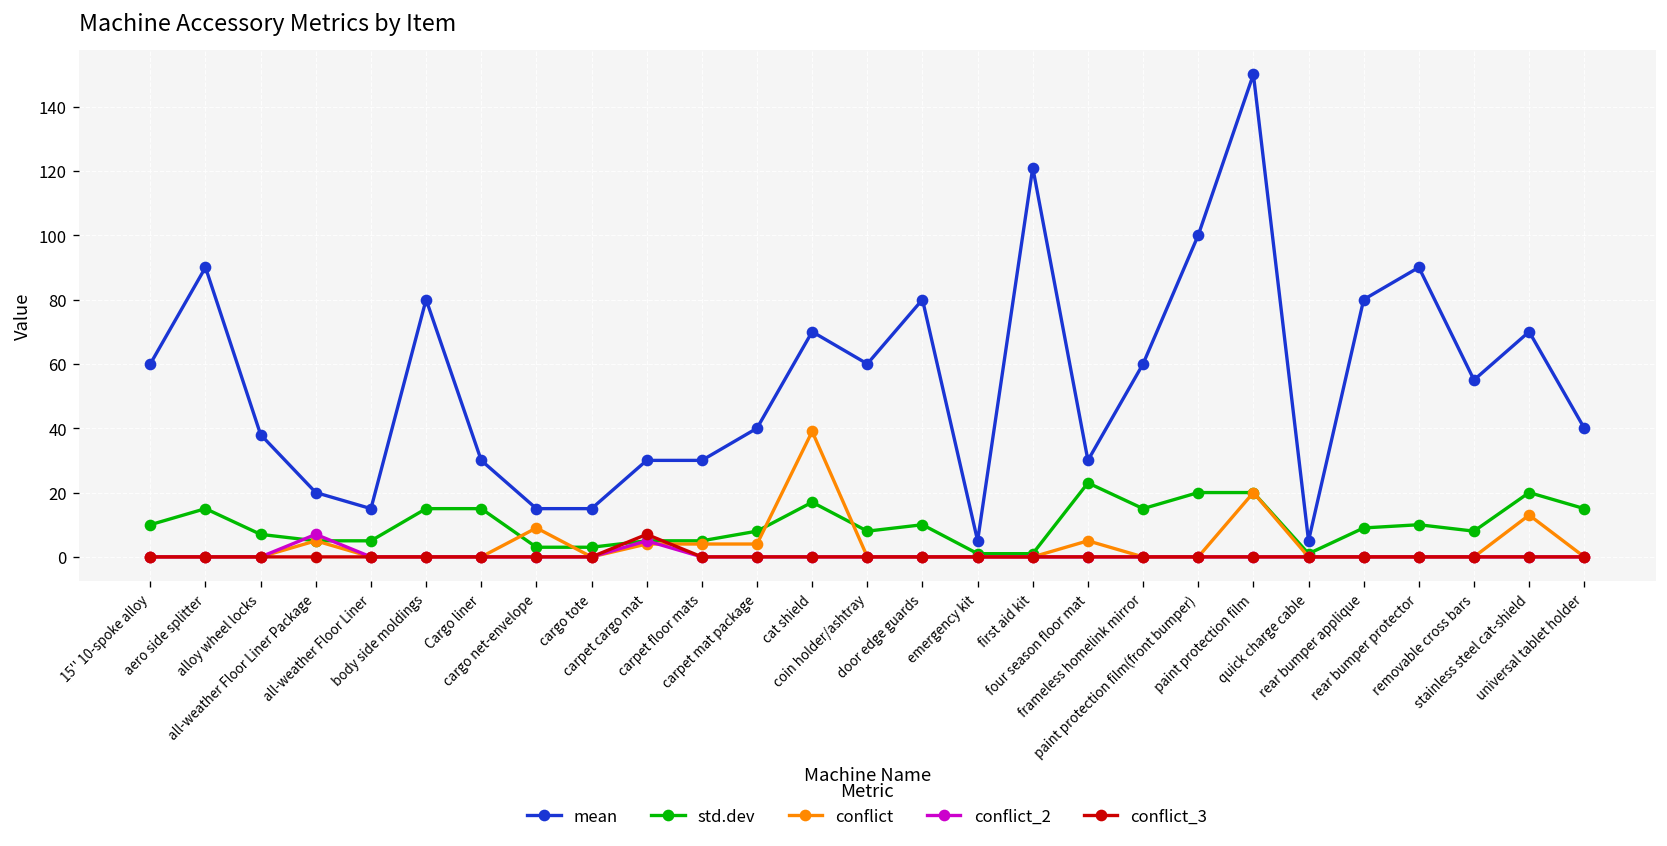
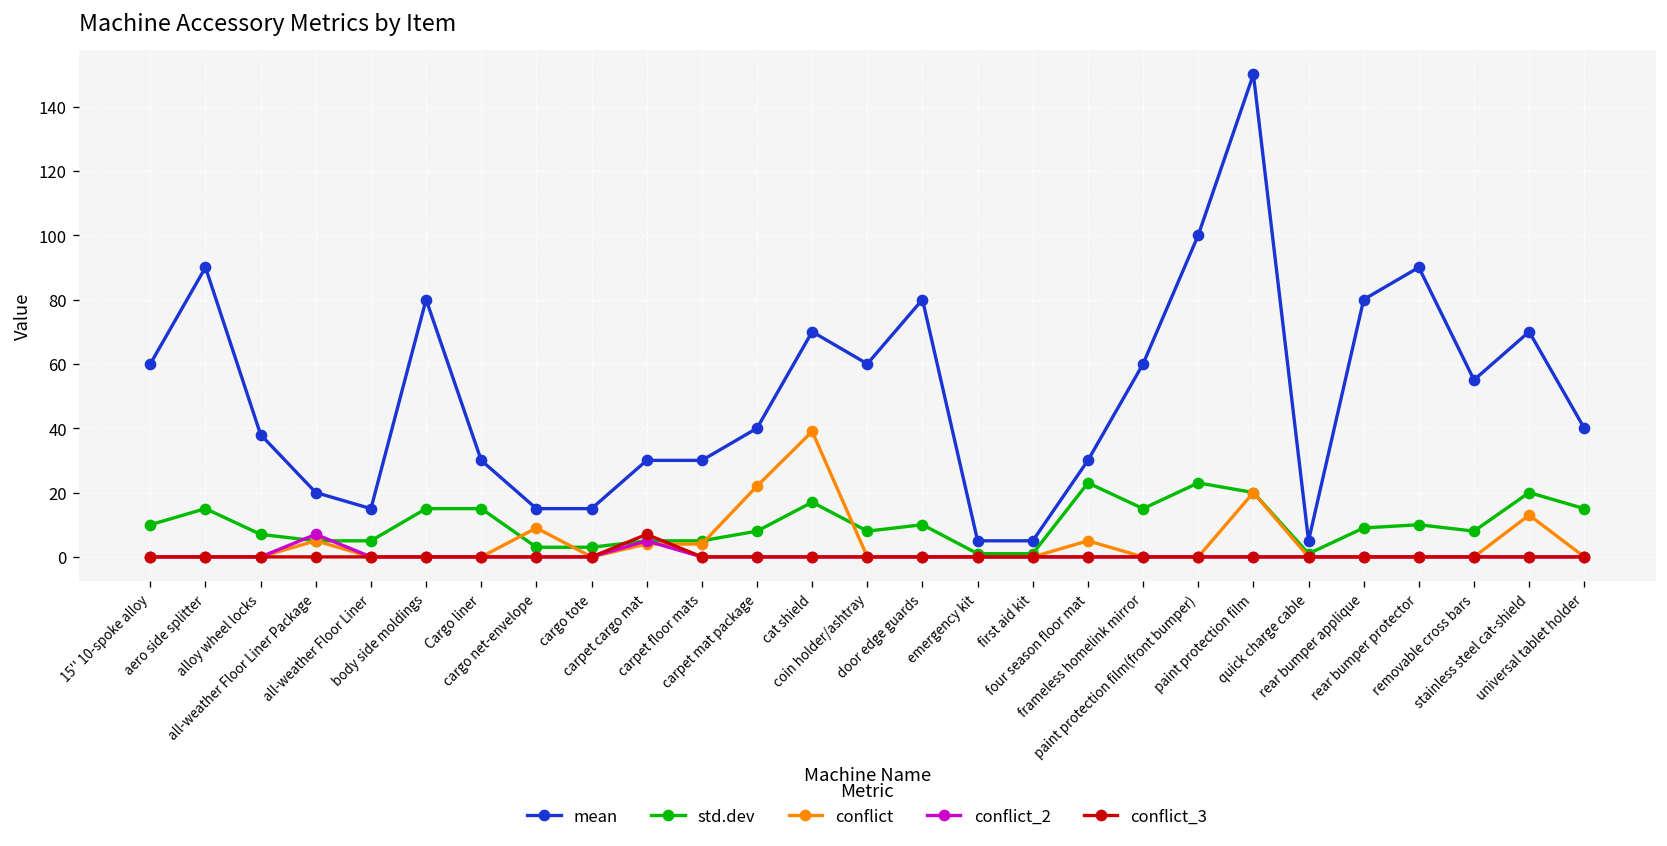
  {
    "mean": {
      "15'' 10-spoke alloy": 60,
      "aero side splitter": 90,
      "alloy wheel locks": 38,
      "all-weather Floor Liner Package": 20,
      "all-weather Floor Liner": 15,
      "body side moldings": 80,
      "Cargo liner": 30,
      "cargo net-envelope": 15,
      "cargo tote": 15,
      "carpet cargo mat": 30,
      "carpet floor mats": 30,
      "carpet mat package": 40,
      "cat shield": 70,
      "coin holder/ashtray": 60,
      "door edge guards": 80,
      "emergency kit": 5,
-     "first aid kit": 121,
+     "first aid kit": 5,
      "four season floor mat": 30,
      "frameless homelink mirror": 60,
      "paint protection film(front bumper)": 100,
      "paint protection film": 150,
      "quick charge cable": 5,
      "rear bumper applique": 80,
      "rear bumper protector": 90,
      "removable cross bars": 55,
      "stainless steel cat-shield": 70,
      "universal tablet holder": 40
    },
    "std.dev": {
      "15'' 10-spoke alloy": 10,
      "aero side splitter": 15,
      "alloy wheel locks": 7,
      "all-weather Floor Liner": 5,
      "body side moldings": 15,
      "Cargo liner": 15,
      "cargo net-envelope": 3,
      "cargo tote": 3,
      "carpet floor mats": 5,
      "carpet mat package": 8,
      "cat shield": 17,
      "coin holder/ashtray": 8,
      "door edge guards": 10,
      "emergency kit": 1,
      "first aid kit": 1,
      "four season floor mat": 23,
      "frameless homelink mirror": 15,
-     "paint protection film(front bumper)": 20,
+     "paint protection film(front bumper)": 23,
      "quick charge cable": 1,
      "rear bumper applique": 9,
      "rear bumper protector": 10,
      "removable cross bars": 8,
      "stainless steel cat-shield": 20,
      "universal tablet holder": 15
    },
    "conflict": {
      "cargo net-envelope": 9,
      "carpet cargo mat": 4,
      "carpet floor mats": 4,
-     "carpet mat package": 4,
+     "carpet mat package": 22,
      "cat shield": 39,
      "four season floor mat": 5,
      "stainless steel cat-shield": 13
    },
    "conflict_2": {
      "all-weather Floor Liner Package": 7
    },
    "conflict_3": {
      "all-weather Floor Liner Package": 0,
      "carpet cargo mat": 7
    }
  }
